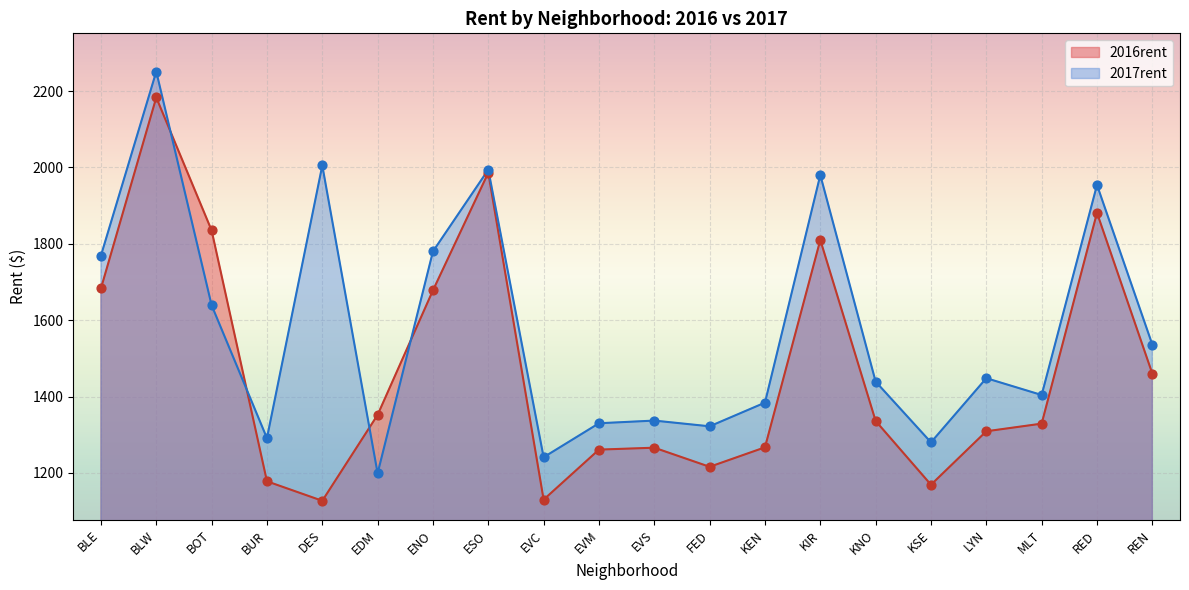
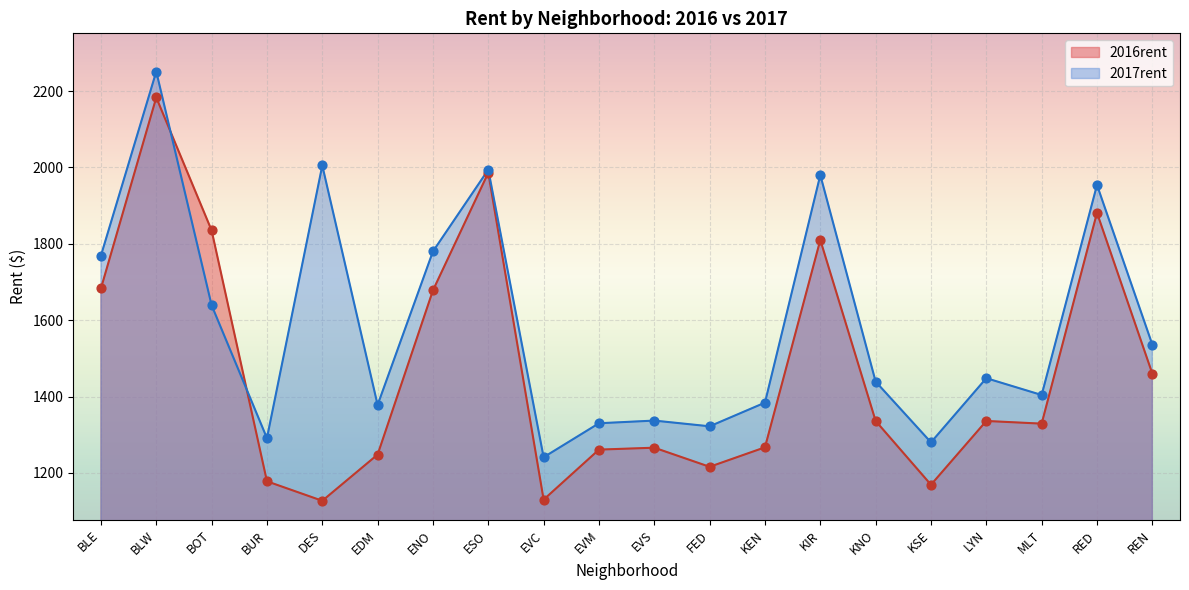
  {
    "2016rent": {
      "BLE": 1680,
      "BLW": 2180,
      "BOT": 1840,
      "BUR": 1180,
      "DES": 1130,
-     "EDM": 1350,
+     "EDM": 1250,
      "ENO": 1680,
      "ESO": 1990,
      "EVC": 1130,
      "EVM": 1260,
      "EVS": 1270,
      "FED": 1220,
      "KEN": 1270,
      "KIR": 1810,
      "KNO": 1340,
      "KSE": 1170,
-     "LYN": 1310,
+     "LYN": 1340,
      "MLT": 1330,
      "RED": 1880,
      "REN": 1460
    },
    "2017rent": {
      "BLE": 1770,
      "BLW": 2250,
      "BOT": 1640,
      "BUR": 1290,
      "DES": 2010,
-     "EDM": 1200,
+     "EDM": 1380,
      "ENO": 1780,
      "ESO": 1990,
      "EVC": 1240,
      "EVM": 1330,
      "EVS": 1340,
      "FED": 1320,
      "KEN": 1380,
      "KIR": 1980,
      "KNO": 1440,
      "KSE": 1280,
      "LYN": 1450,
      "MLT": 1400,
      "RED": 1950,
      "REN": 1540
    }
  }
